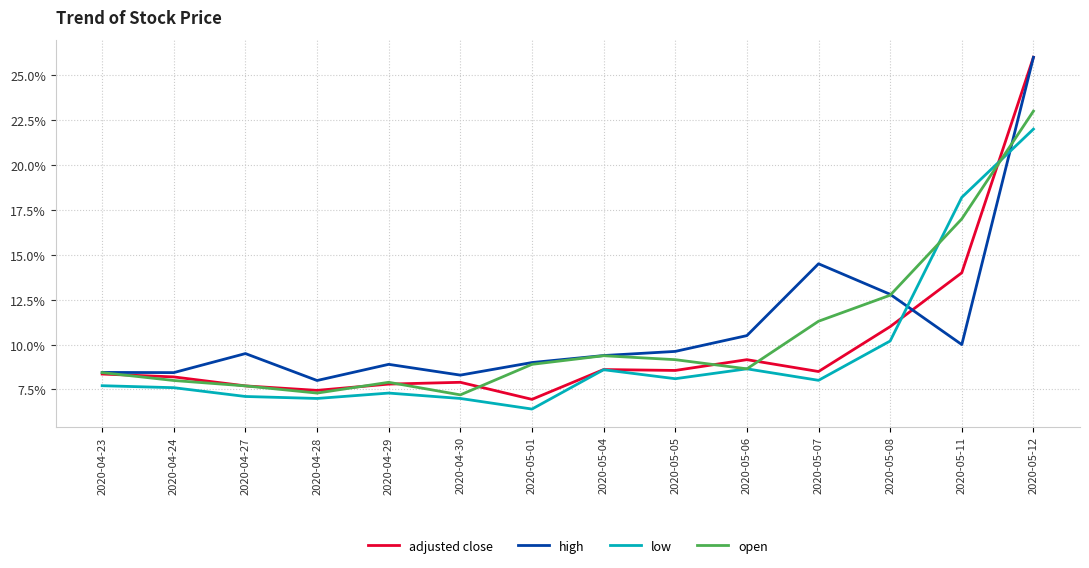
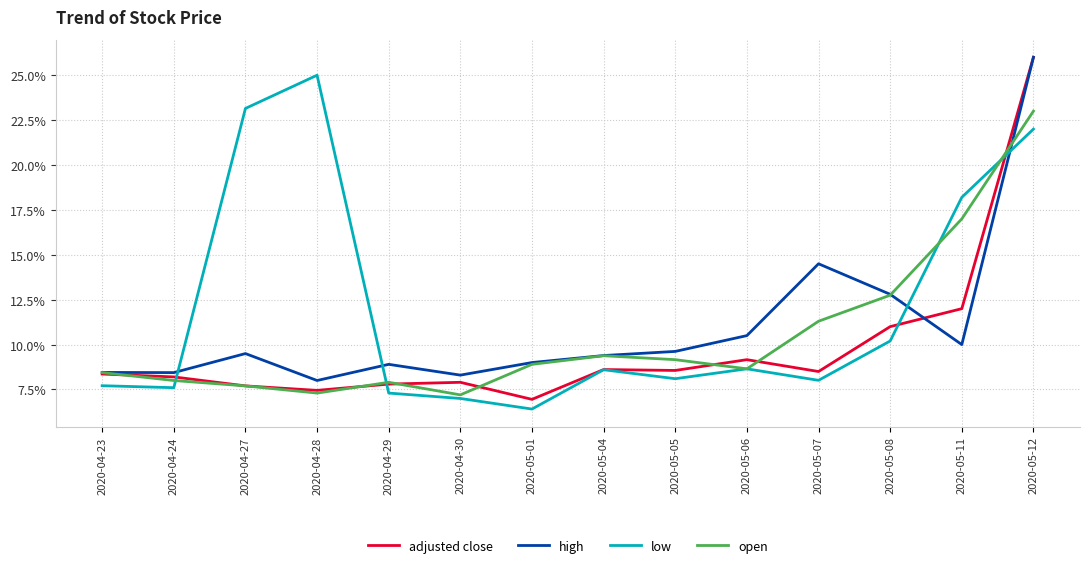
  {
    "adjusted close": {
      "2020-04-24": "8.2%",
      "2020-04-28": "7.4%",
      "2020-04-30": "7.9%",
      "2020-05-01": "7.0%",
      "2020-05-05": "8.6%",
      "2020-05-06": "9.2%",
      "2020-05-07": "8.5%",
      "2020-05-08": "11.0%",
-     "2020-05-11": "14.0%"
+     "2020-05-11": "12.0%"
    },
    "high": {
      "2020-04-24": "8.4%",
      "2020-04-27": "9.5%",
      "2020-04-28": "8.0%",
      "2020-04-29": "8.9%",
      "2020-04-30": "8.3%",
      "2020-05-05": "9.6%",
      "2020-05-06": "10.5%",
      "2020-05-07": "14.5%",
      "2020-05-11": "10.0%"
    },
    "low": {
      "2020-04-23": "7.7%",
      "2020-04-24": "7.6%",
-     "2020-04-27": "7.1%",
-     "2020-04-28": "7.0%",
+     "2020-04-27": "23.2%",
+     "2020-04-28": "25.0%",
      "2020-04-29": "7.3%",
      "2020-04-30": "7.0%",
      "2020-05-01": "6.4%",
      "2020-05-05": "8.1%",
      "2020-05-07": "8.0%",
      "2020-05-08": "10.2%",
      "2020-05-11": "18.2%",
      "2020-05-12": "22.0%"
    },
    "open": {
      "2020-04-24": "8.0%",
      "2020-04-28": "7.3%",
      "2020-04-30": "7.2%",
      "2020-05-05": "9.2%",
      "2020-05-07": "11.3%",
      "2020-05-11": "17.0%",
      "2020-05-12": "23.0%"
    }
  }
